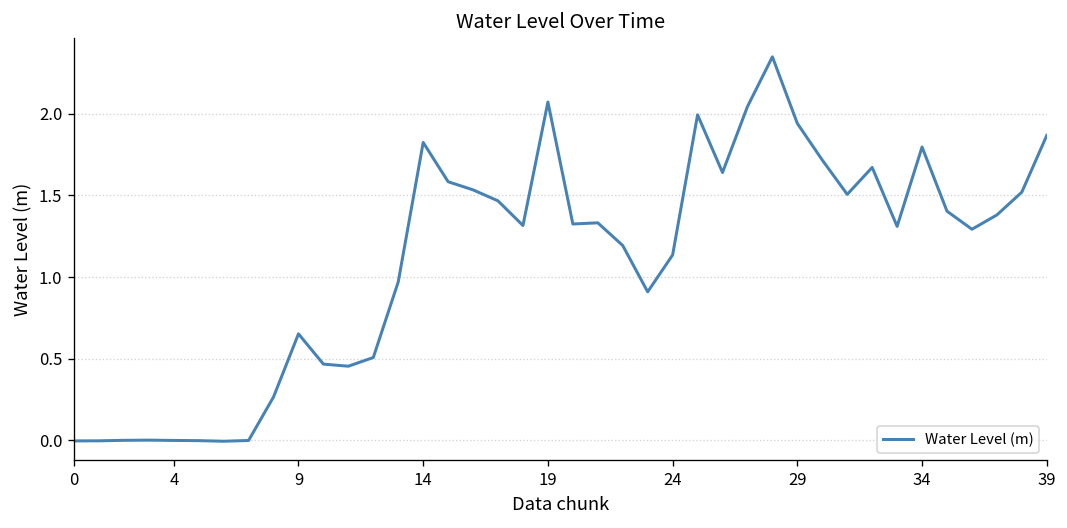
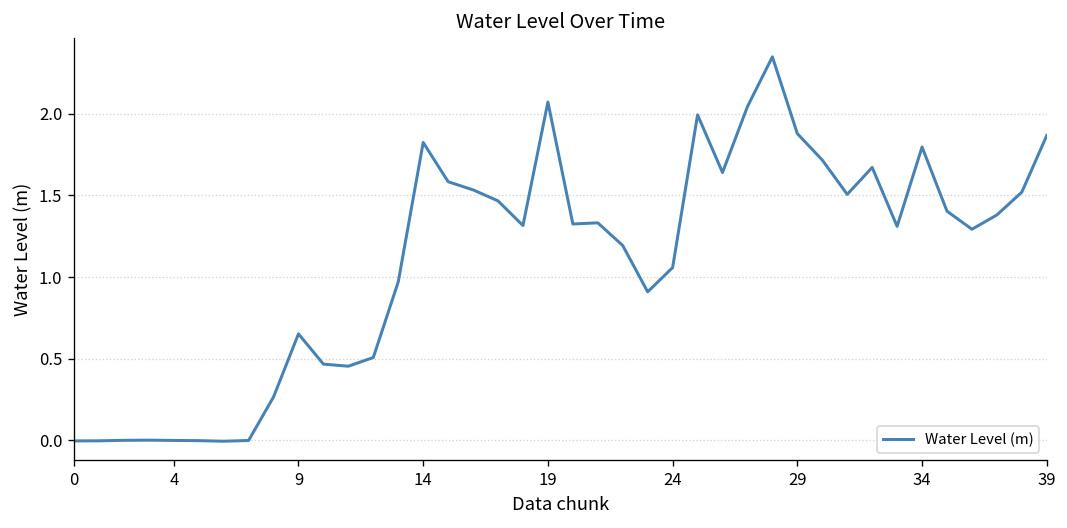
  {
    "0": 0.00,
    "4": 0.00,
    "9": 0.65,
    "14": 1.82,
    "19": 2.07,
-   "24": 1.14,
-   "29": 1.94,
+   "24": 1.06,
+   "29": 1.88,
    "34": 1.80,
    "39": 1.87
  }
